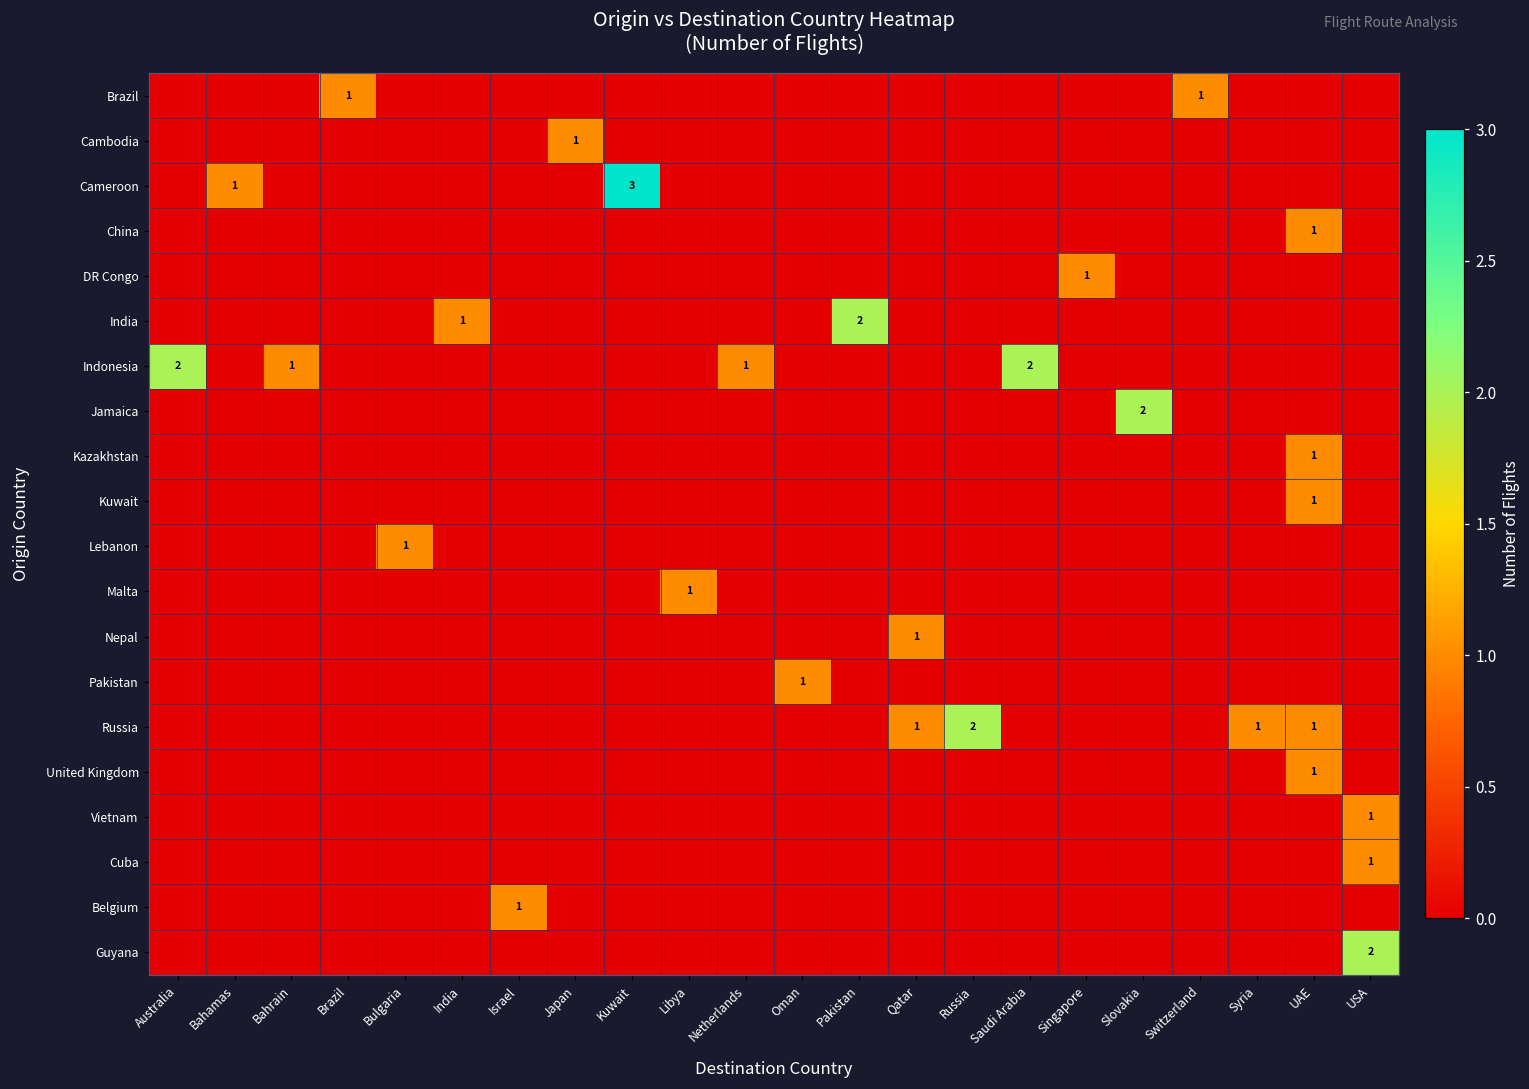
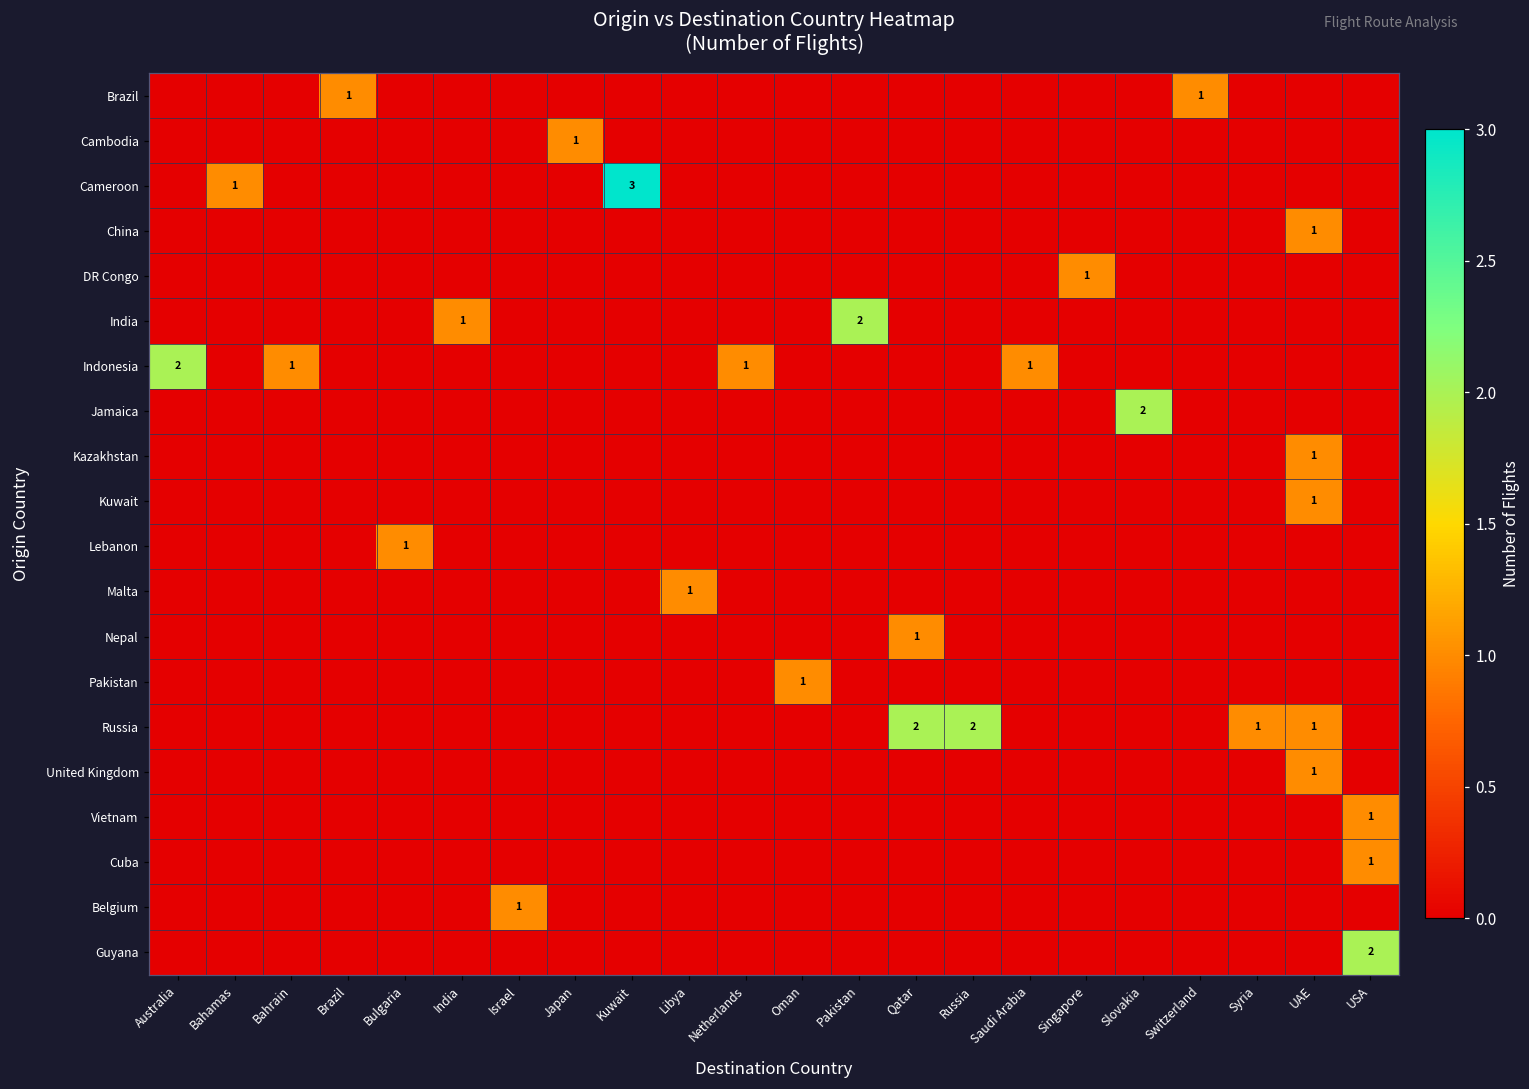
  {
    "Brazil": {
      "Brazil": 1,
      "Switzerland": 1
    },
    "Cambodia": {
      "Japan": 1
    },
    "Cameroon": {
      "Bahamas": 1,
      "Kuwait": 3
    },
    "China": {
      "UAE": 1
    },
    "DR Congo": {
      "Singapore": 1
    },
    "India": {
      "India": 1,
      "Pakistan": 2
    },
    "Indonesia": {
      "Australia": 2,
      "Bahrain": 1,
      "Netherlands": 1,
-     "Saudi Arabia": 2
+     "Saudi Arabia": 1
    },
    "Jamaica": {
      "Slovakia": 2
    },
    "Kazakhstan": {
      "UAE": 1
    },
    "Kuwait": {
      "UAE": 1
    },
    "Lebanon": {
      "Bulgaria": 1
    },
    "Malta": {
      "Libya": 1
    },
    "Nepal": {
      "Qatar": 1
    },
    "Pakistan": {
      "Oman": 1
    },
    "Russia": {
-     "Qatar": 1,
+     "Qatar": 2,
      "Russia": 2,
      "Syria": 1,
      "UAE": 1
    },
    "United Kingdom": {
      "UAE": 1
    },
    "Vietnam": {
      "USA": 1
    },
    "Cuba": {
      "USA": 1
    },
    "Belgium": {
      "Israel": 1
    },
    "Guyana": {
      "USA": 2
    }
  }
